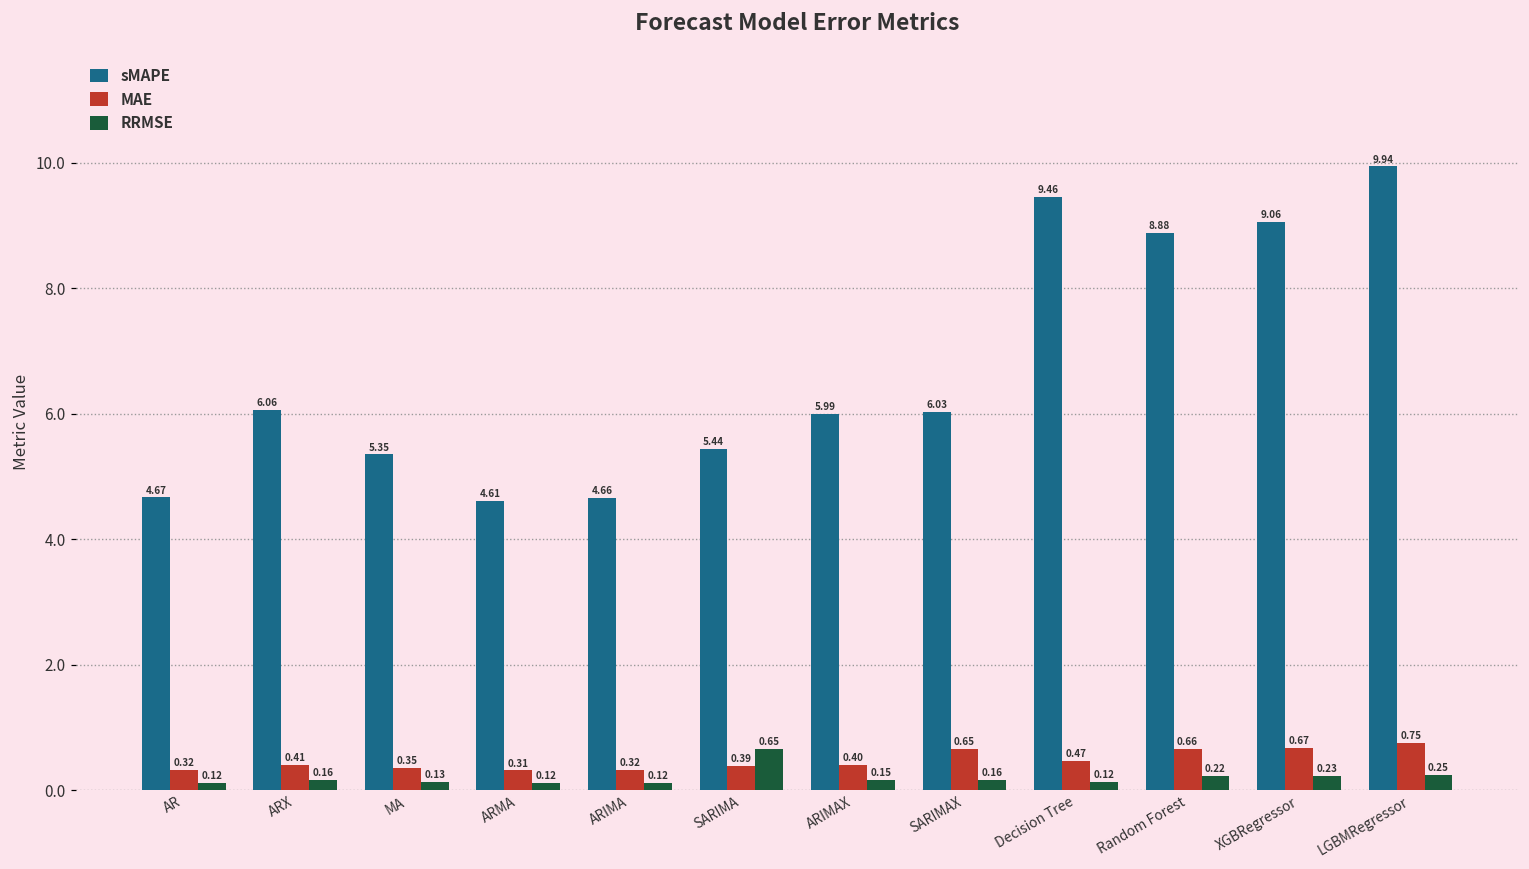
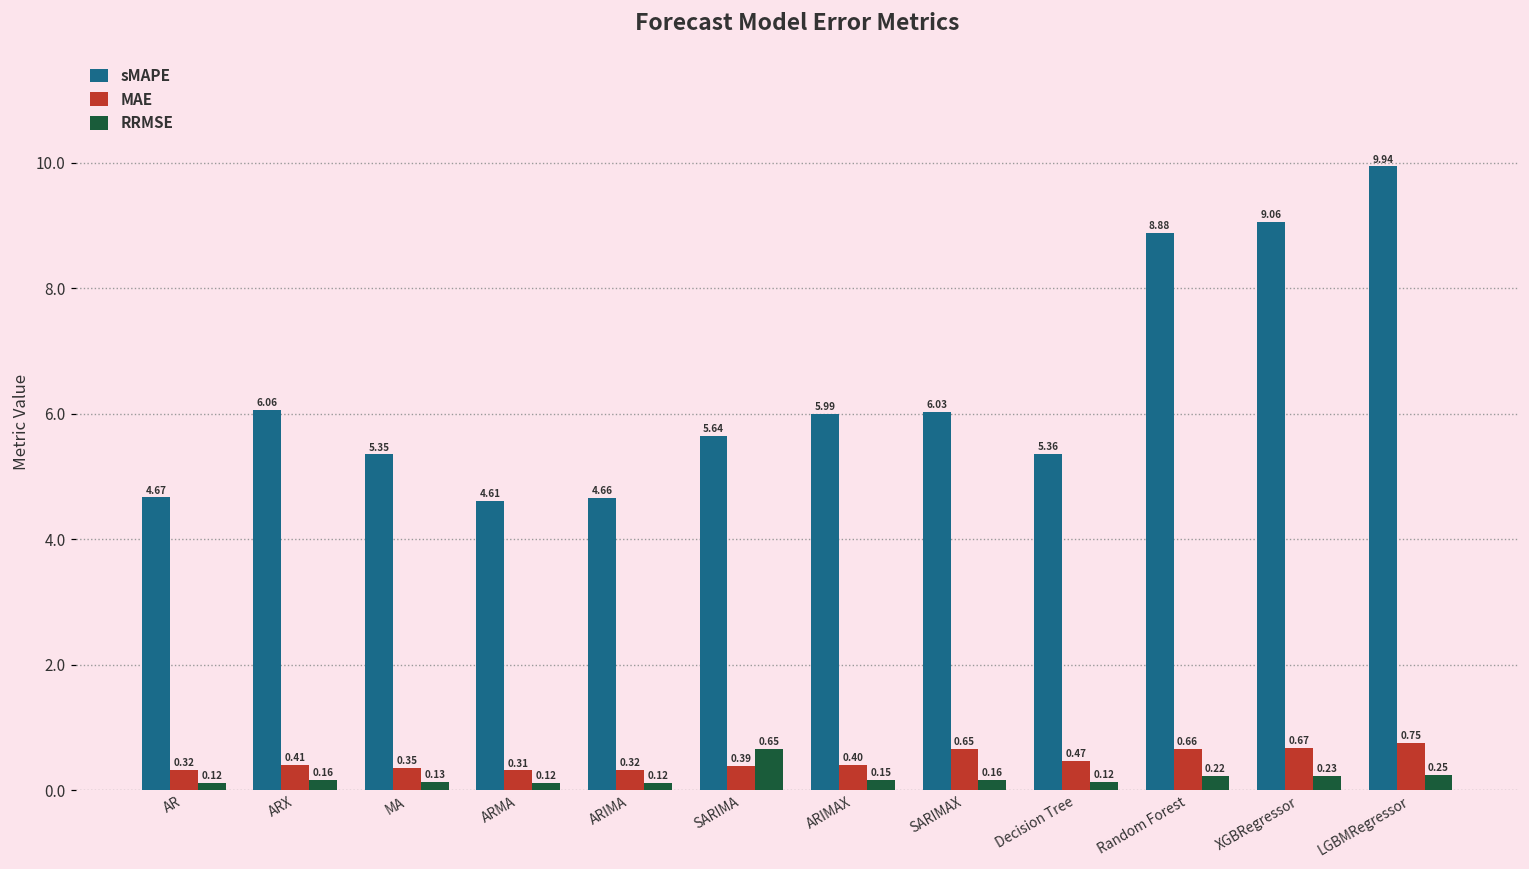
  {
    "sMAPE": {
      "AR": 4.67,
      "ARX": 6.06,
      "MA": 5.35,
      "ARMA": 4.61,
      "ARIMA": 4.66,
-     "SARIMA": 5.44,
+     "SARIMA": 5.64,
      "ARIMAX": 5.99,
      "SARIMAX": 6.03,
-     "Decision Tree": 9.46,
+     "Decision Tree": 5.36,
      "Random Forest": 8.88,
      "XGBRegressor": 9.06,
      "LGBMRegressor": 9.94
    },
    "MAE": {
      "AR": 0.32,
      "ARX": 0.41,
      "MA": 0.35,
      "ARMA": 0.31,
      "ARIMA": 0.32,
      "SARIMA": 0.39,
      "ARIMAX": 0.40,
      "SARIMAX": 0.65,
      "Decision Tree": 0.47,
      "Random Forest": 0.66,
      "XGBRegressor": 0.67,
      "LGBMRegressor": 0.75
    },
    "RRMSE": {
      "AR": 0.12,
      "ARX": 0.16,
      "MA": 0.13,
      "ARMA": 0.12,
      "ARIMA": 0.12,
      "SARIMA": 0.65,
      "ARIMAX": 0.15,
      "SARIMAX": 0.16,
      "Decision Tree": 0.12,
      "Random Forest": 0.22,
      "XGBRegressor": 0.23,
      "LGBMRegressor": 0.25
    }
  }
